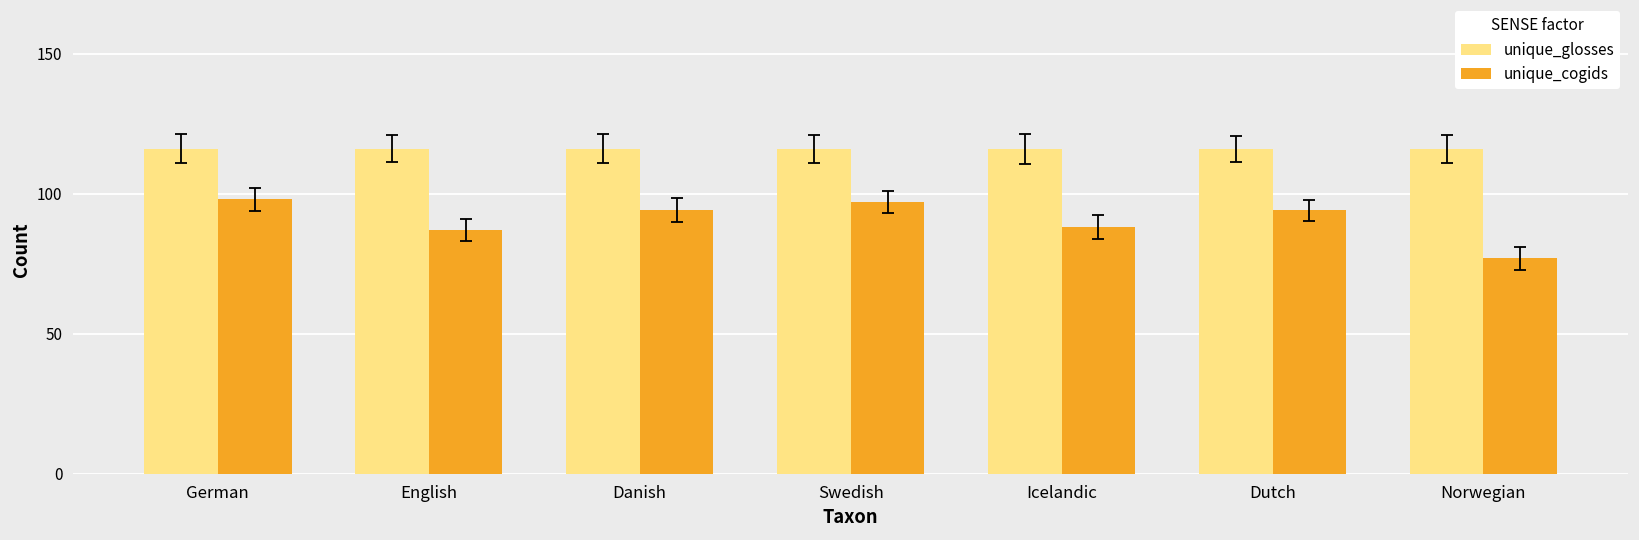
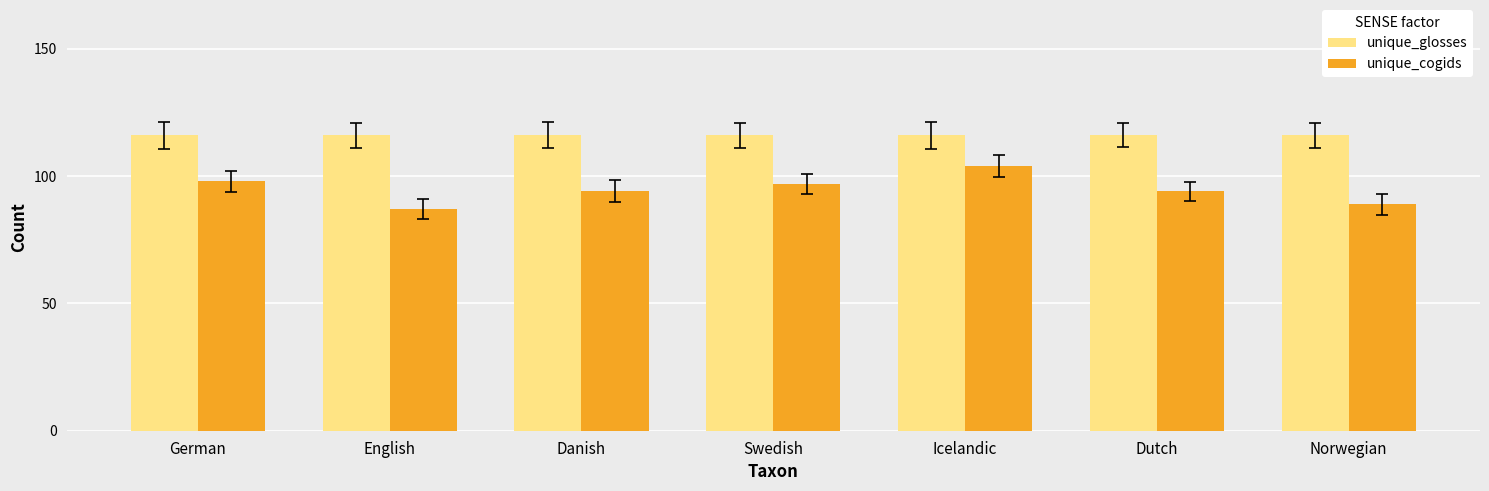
  {
    "unique_glosses": {
      "German": 116,
      "English": 116,
      "Danish": 116,
      "Swedish": 116,
      "Icelandic": 116,
      "Dutch": 116,
      "Norwegian": 116
    },
    "unique_cogids": {
      "German": 98,
      "English": 87,
      "Danish": 94,
      "Swedish": 97,
-     "Icelandic": 88,
+     "Icelandic": 104,
      "Dutch": 94,
-     "Norwegian": 77
+     "Norwegian": 89
    }
  }
